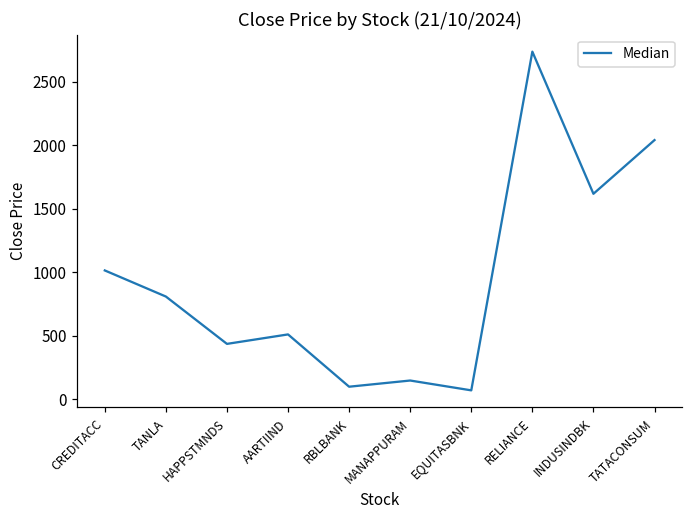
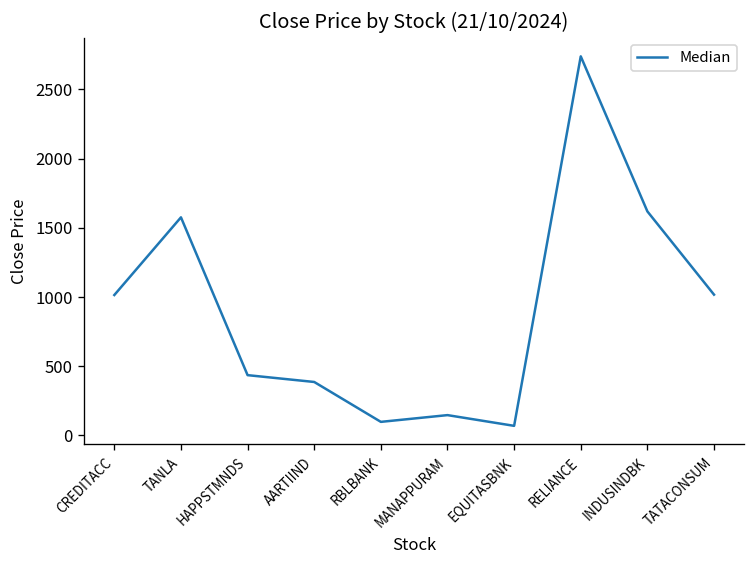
  {
    "CREDITACC": 1010,
-   "TANLA": 810,
+   "TANLA": 1580,
    "HAPPSTMNDS": 440,
-   "AARTIIND": 510,
+   "AARTIIND": 390,
    "RBLBANK": 100,
    "MANAPPURAM": 150,
    "EQUITASBNK": 70,
    "RELIANCE": 2740,
    "INDUSINDBK": 1620,
-   "TATACONSUM": 2040
+   "TATACONSUM": 1020
  }
